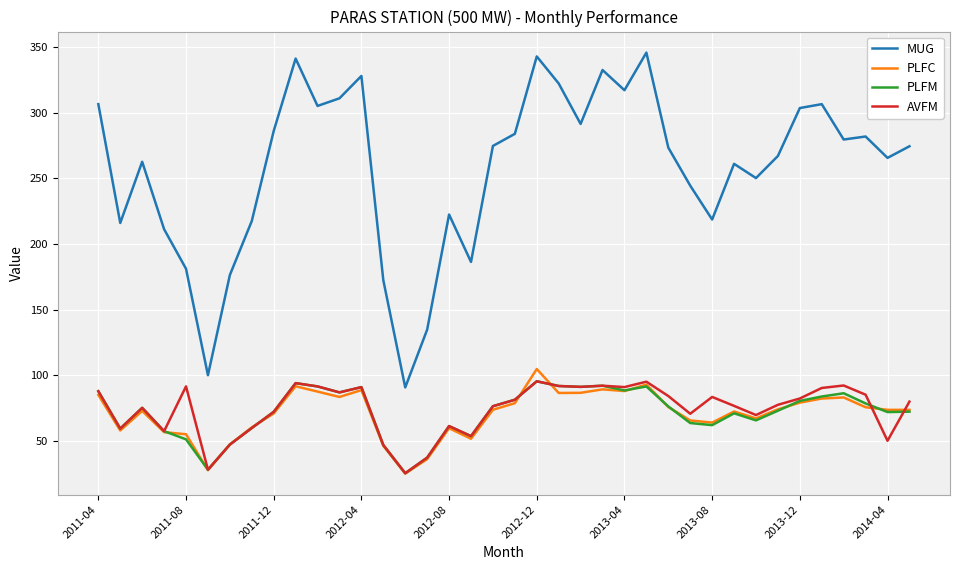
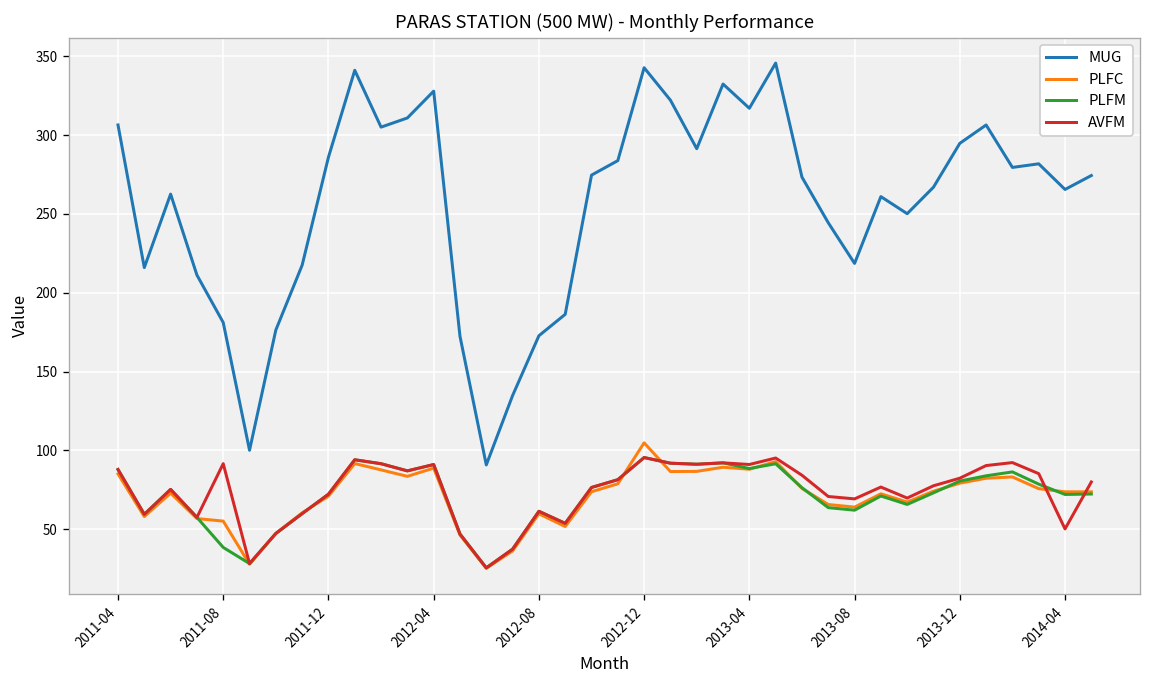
  {
    "MUG": {
      "2011-04": 306,
      "2011-08": 181,
      "2011-12": 286,
      "2012-04": 328,
-     "2012-08": 222,
+     "2012-08": 173,
      "2012-12": 343,
      "2013-04": 317,
      "2013-08": 219,
-     "2013-12": 303,
+     "2013-12": 295,
      "2014-04": 266
    },
    "PLFC": {
      "2011-04": 85,
      "2011-08": 55,
      "2012-04": 89,
      "2012-12": 105,
      "2013-08": 64
    },
    "PLFM": {
-     "2011-08": 51,
+     "2011-08": 38,
      "2013-08": 62
    },
    "AVFM": {
      "2011-08": 92,
      "2013-04": 91,
-     "2013-08": 84,
+     "2013-08": 69,
      "2014-04": 50
    }
  }
